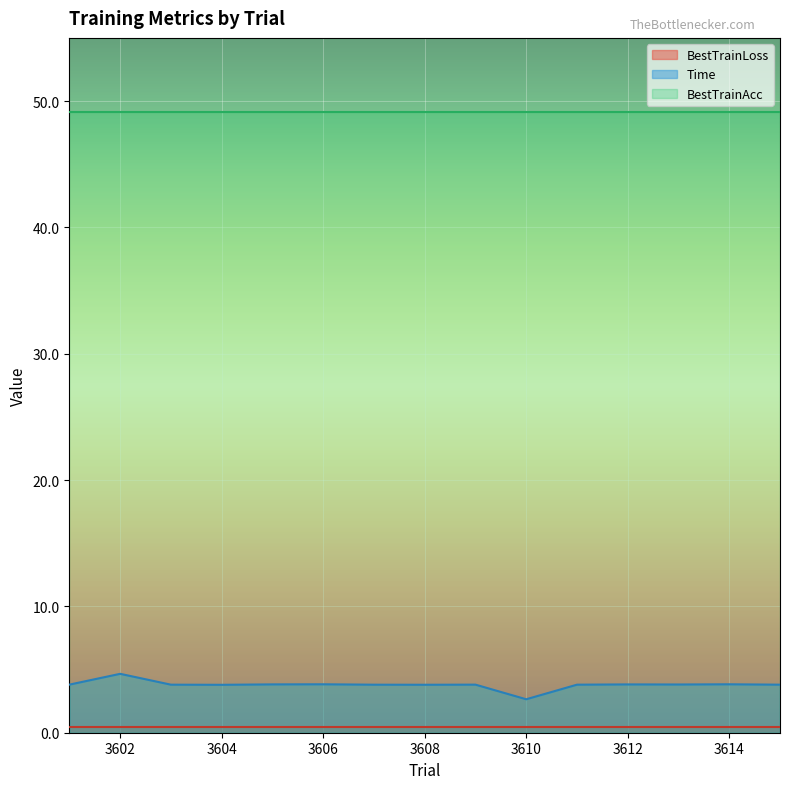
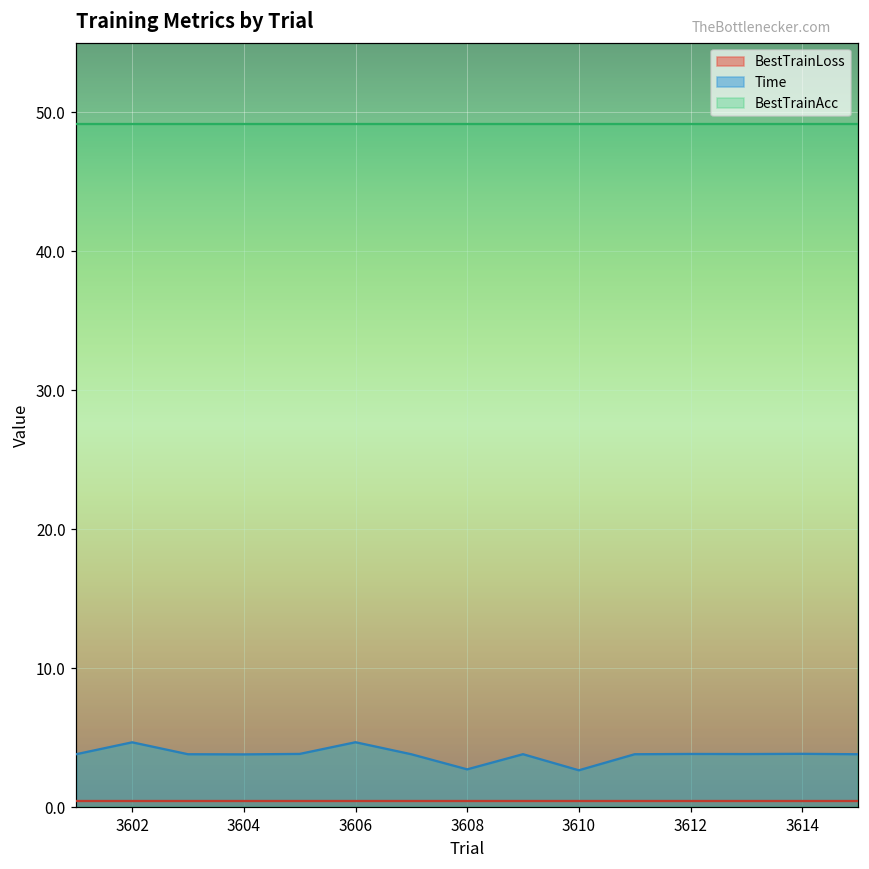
  {
    "BestTrainLoss": {
      "3602": 0.4,
      "3604": 0.4,
      "3606": 0.4,
      "3608": 0.4,
      "3610": 0.4,
      "3612": 0.4,
      "3614": 0.4
    },
    "Time": {
      "3602": 4.7,
      "3604": 3.8,
-     "3606": 3.8,
-     "3608": 3.8,
+     "3606": 4.7,
+     "3608": 2.7,
      "3610": 2.6,
      "3612": 3.8,
      "3614": 3.8
    },
    "BestTrainAcc": {
      "3602": 49.2,
      "3604": 49.2,
      "3606": 49.2,
      "3608": 49.2,
      "3610": 49.2,
      "3612": 49.2,
      "3614": 49.2
    }
  }
